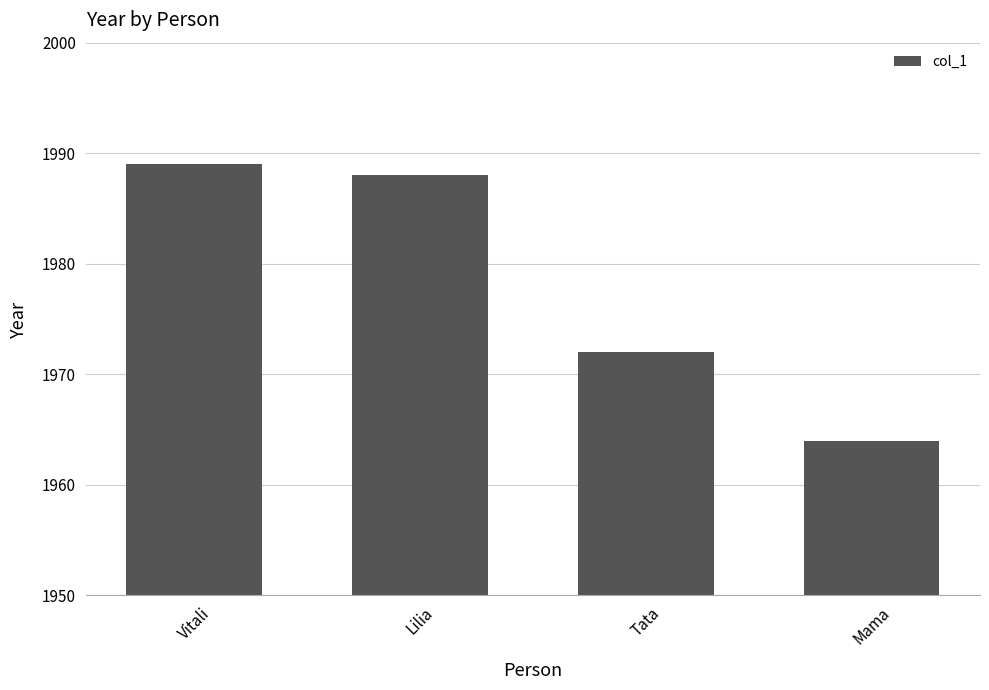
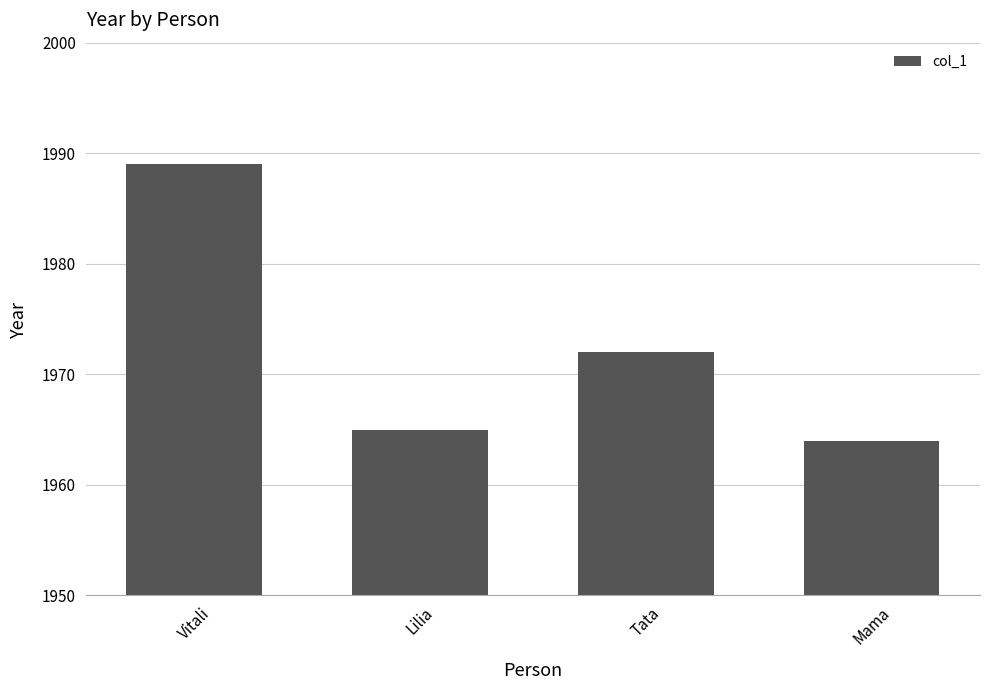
  {
    "Vitali": 1989,
-   "Lilia": 1988,
+   "Lilia": 1965,
    "Tata": 1972,
    "Mama": 1964
  }
